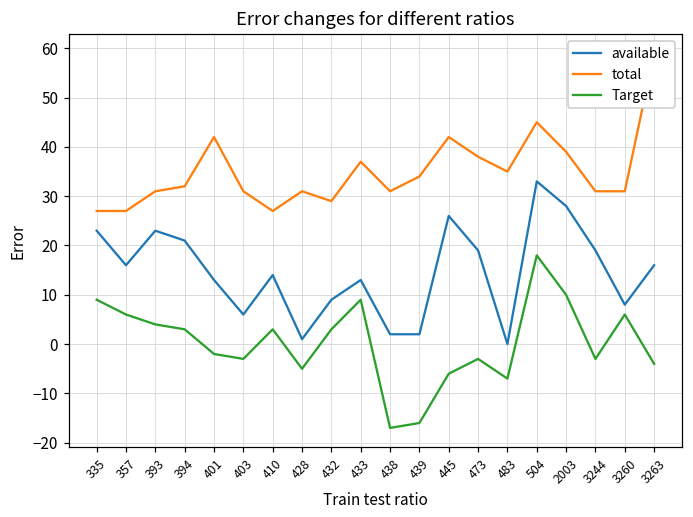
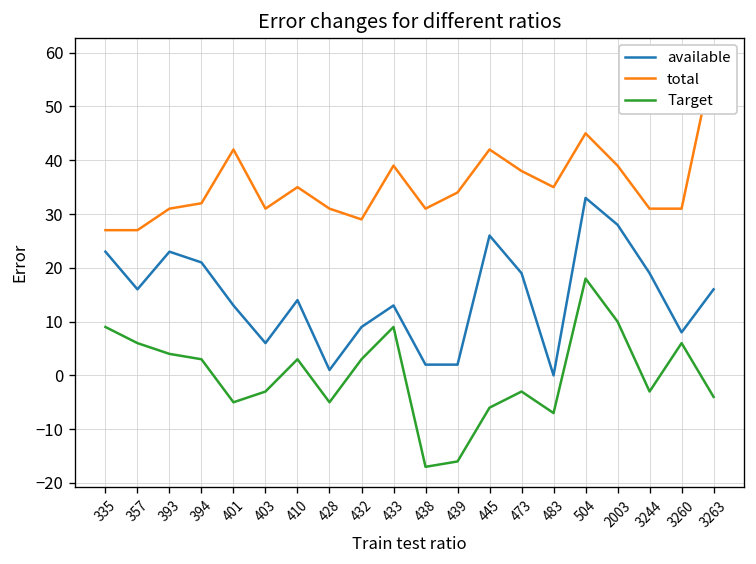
  {
    "available": {
      "335": 23,
      "357": 16,
      "393": 23,
      "394": 21,
      "401": 13,
      "403": 6,
      "410": 14,
      "428": 1,
      "432": 9,
      "433": 13,
      "438": 2,
      "439": 2,
      "445": 26,
      "473": 19,
      "483": 0,
      "504": 33,
      "2003": 28,
      "3244": 19,
      "3260": 8,
      "3263": 16
    },
    "total": {
      "335": 27,
      "357": 27,
      "393": 31,
      "394": 32,
      "401": 42,
      "403": 31,
-     "410": 27,
+     "410": 35,
      "428": 31,
      "432": 29,
-     "433": 37,
+     "433": 39,
      "438": 31,
      "439": 34,
      "445": 42,
      "473": 38,
      "483": 35,
      "504": 45,
      "2003": 39,
      "3244": 31,
      "3260": 31
    },
    "Target": {
      "335": 9,
      "357": 6,
      "393": 4,
      "394": 3,
-     "401": -2,
+     "401": -5,
      "403": -3,
      "410": 3,
      "428": -5,
      "432": 3,
      "433": 9,
      "438": -17,
      "439": -16,
      "445": -6,
      "473": -3,
      "483": -7,
      "504": 18,
      "2003": 10,
      "3244": -3,
      "3260": 6,
      "3263": -4
    }
  }
